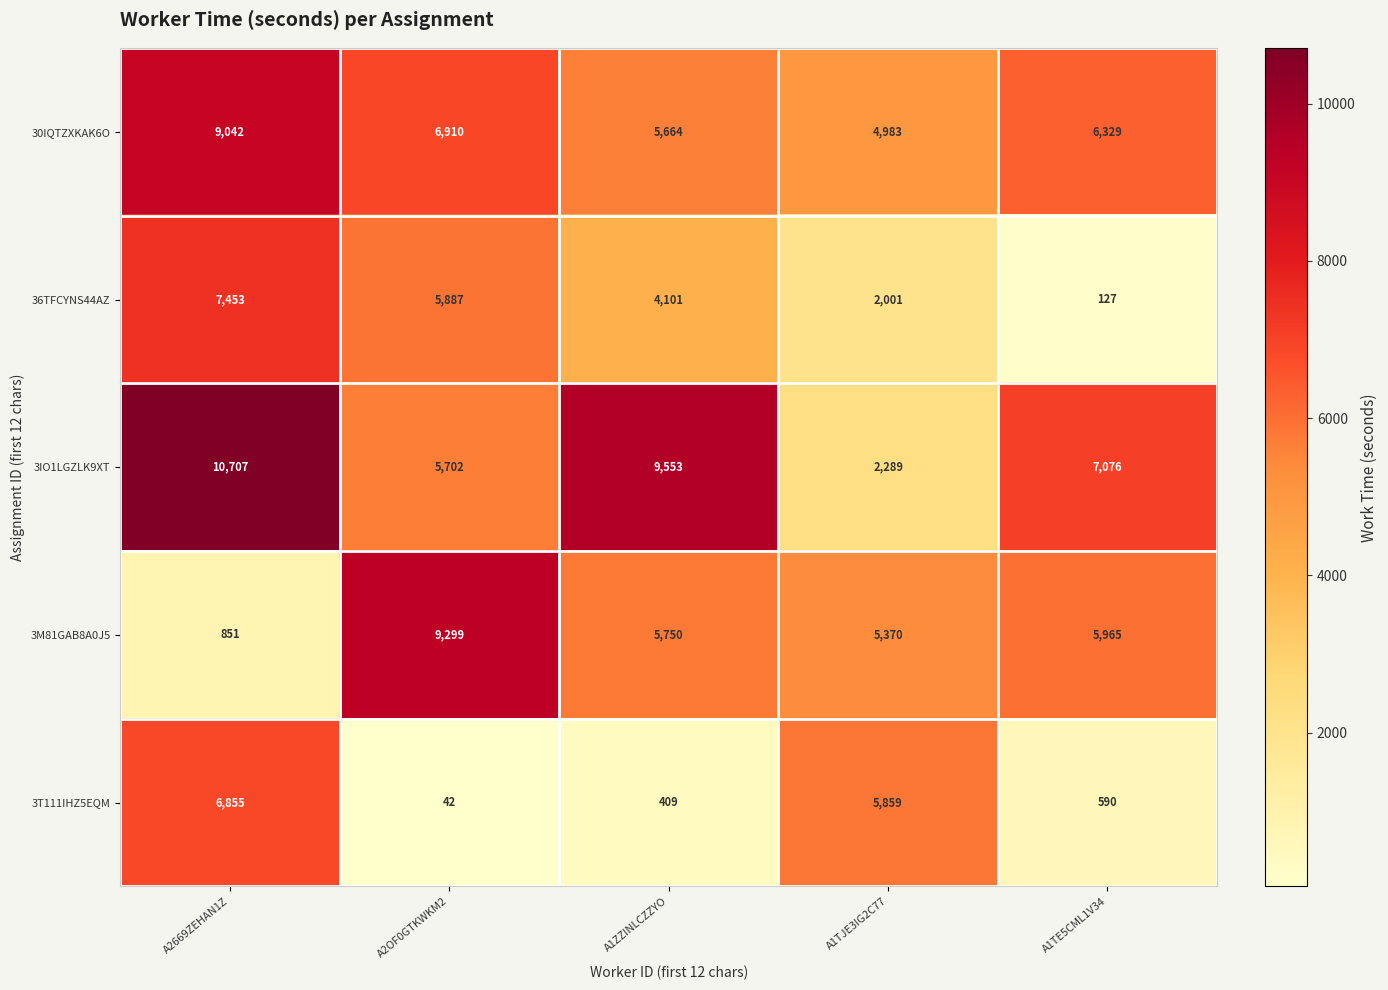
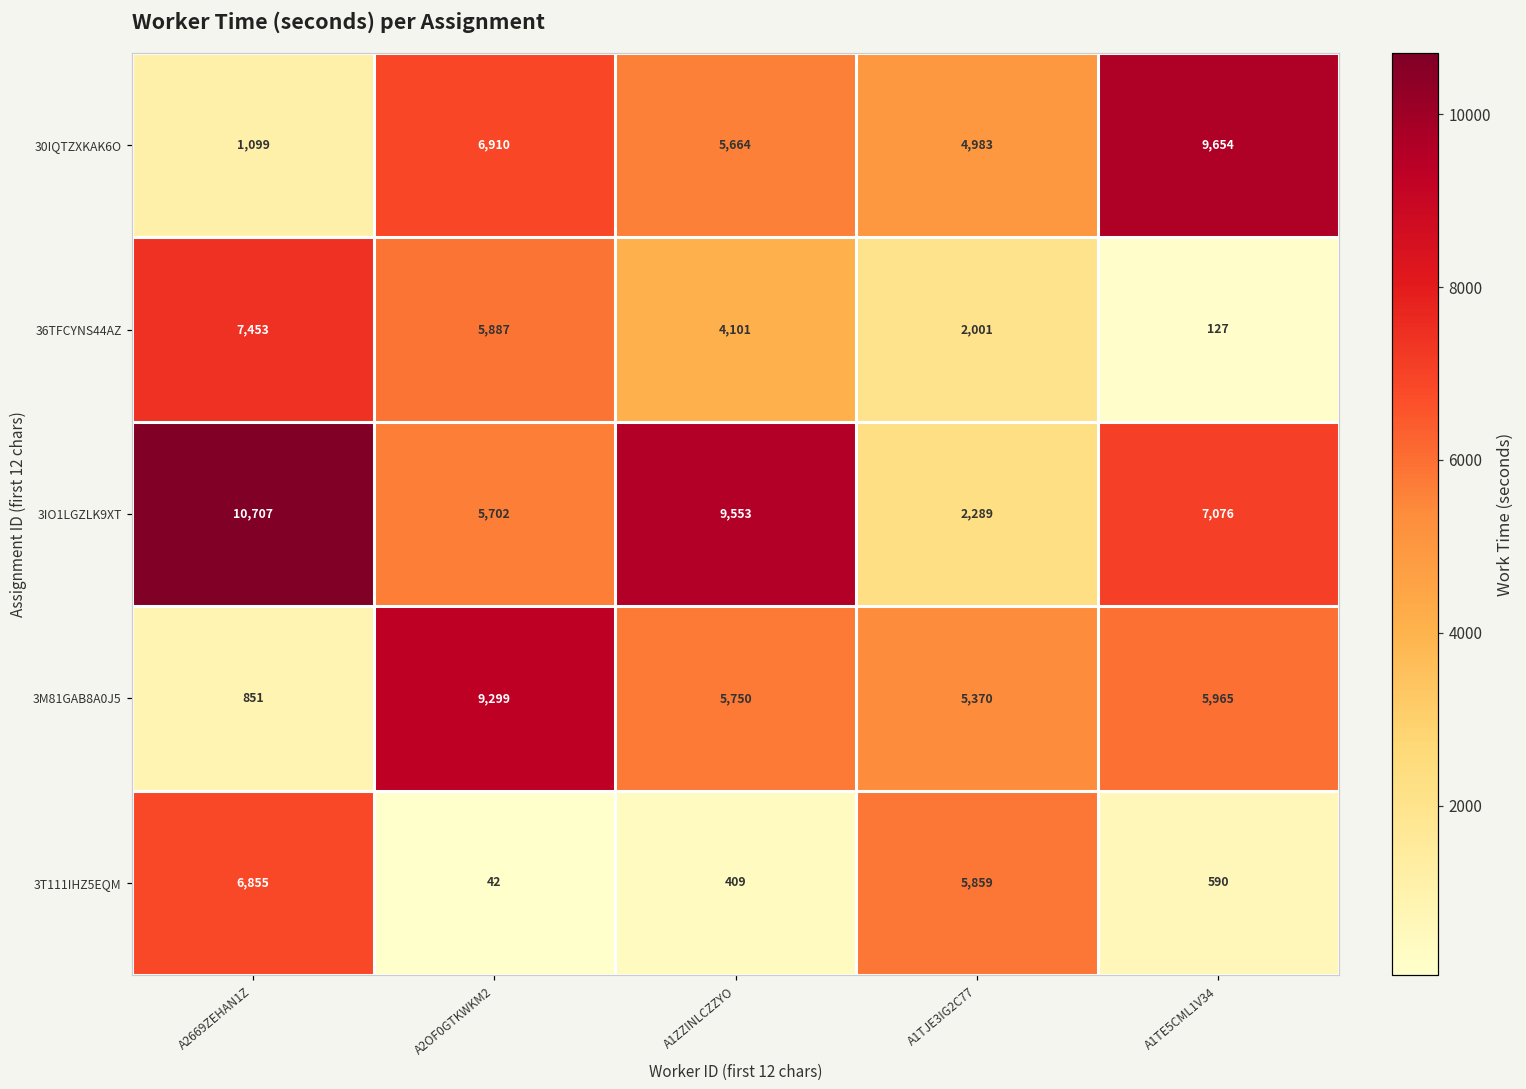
  {
    "30IQTZXKAK6O": {
-     "A2669ZEHAN1Z": "9,042",
+     "A2669ZEHAN1Z": "1,099",
      "A2OF0GTKWKM2": "6,910",
      "A1ZZINLCZZYO": "5,664",
      "A1TJE3IG2C77": "4,983",
-     "A1TE5CML1V34": "6,329"
+     "A1TE5CML1V34": "9,654"
    },
    "36TFCYNS44AZ": {
      "A2669ZEHAN1Z": "7,453",
      "A2OF0GTKWKM2": "5,887",
      "A1ZZINLCZZYO": "4,101",
      "A1TJE3IG2C77": "2,001",
      "A1TE5CML1V34": "127"
    },
    "3IO1LGZLK9XT": {
      "A2669ZEHAN1Z": "10,707",
      "A2OF0GTKWKM2": "5,702",
      "A1ZZINLCZZYO": "9,553",
      "A1TJE3IG2C77": "2,289",
      "A1TE5CML1V34": "7,076"
    },
    "3M81GAB8A0J5": {
      "A2669ZEHAN1Z": "851",
      "A2OF0GTKWKM2": "9,299",
      "A1ZZINLCZZYO": "5,750",
      "A1TJE3IG2C77": "5,370",
      "A1TE5CML1V34": "5,965"
    },
    "3T111IHZ5EQM": {
      "A2669ZEHAN1Z": "6,855",
      "A2OF0GTKWKM2": "42",
      "A1ZZINLCZZYO": "409",
      "A1TJE3IG2C77": "5,859",
      "A1TE5CML1V34": "590"
    }
  }
